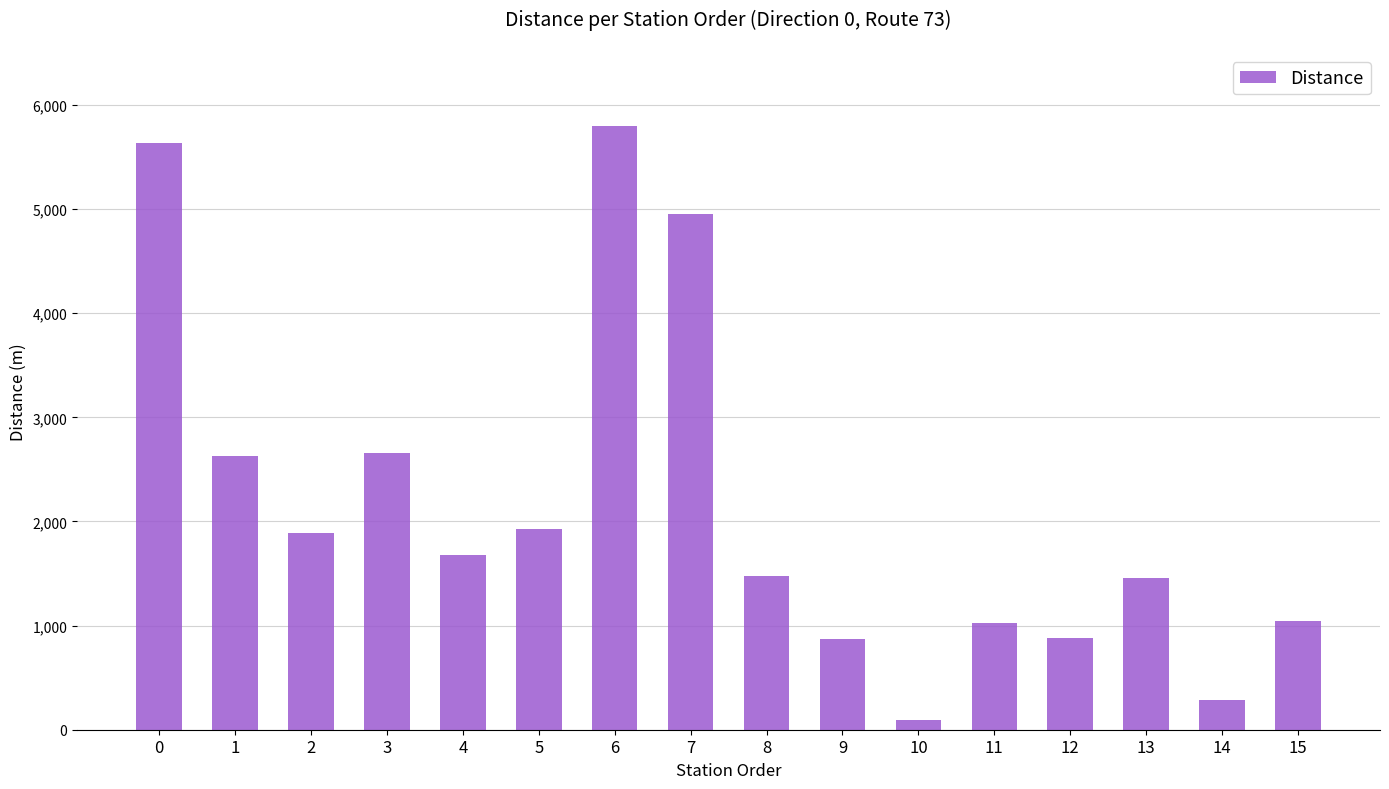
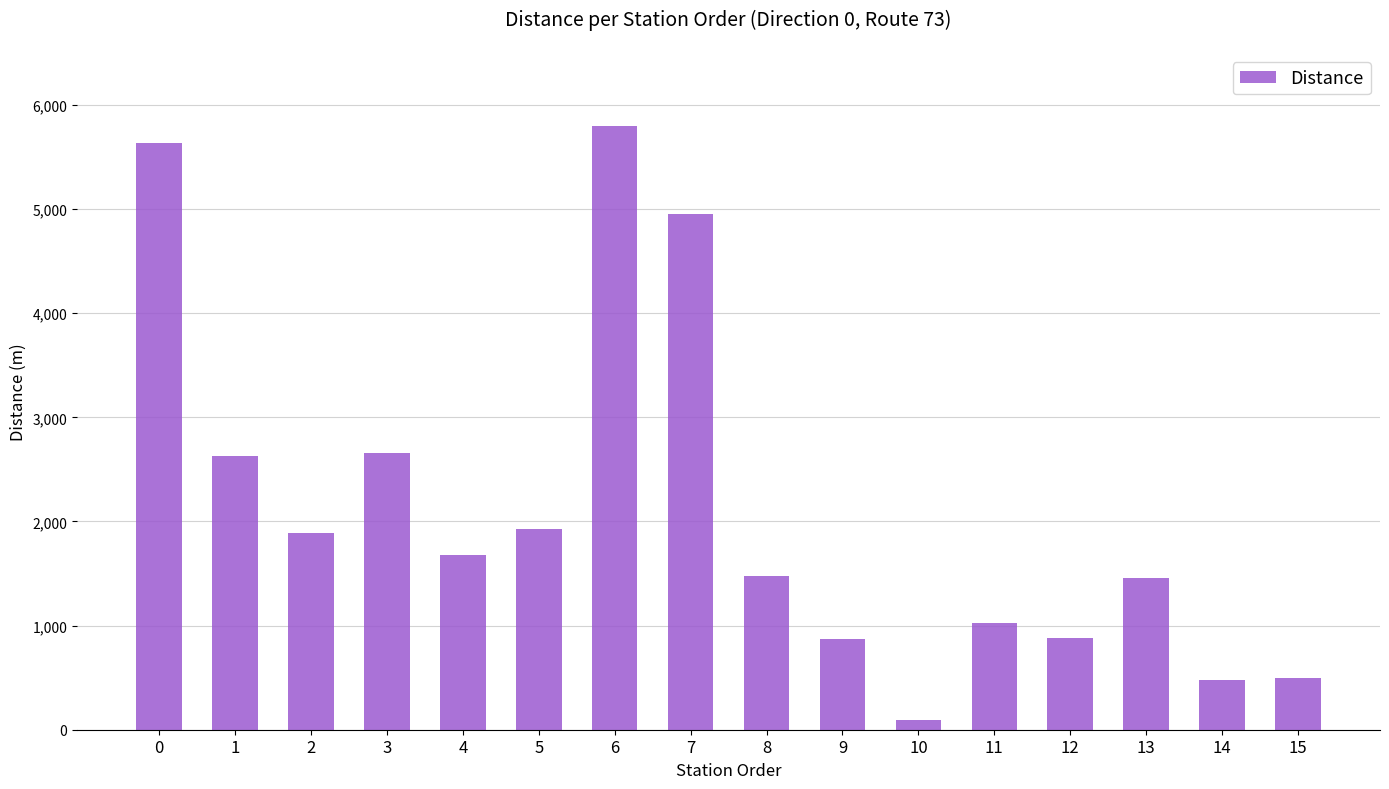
  {
    "0": "5,630",
    "1": "2,630",
    "2": "1,890",
    "3": "2,660",
    "4": "1,680",
    "5": "1,930",
    "6": "5,800",
    "7": "4,950",
    "8": "1,480",
    "9": "870",
    "10": "100",
    "11": "1,020",
    "12": "880",
    "13": "1,460",
-   "14": "290",
-   "15": "1,040"
+   "14": "470",
+   "15": "500"
  }
